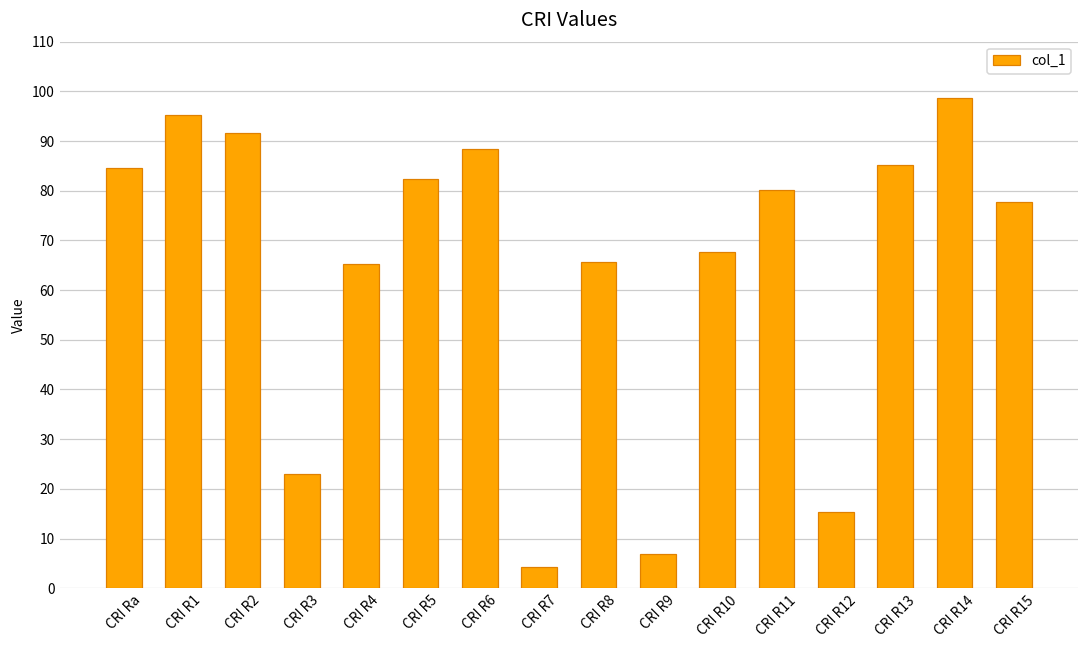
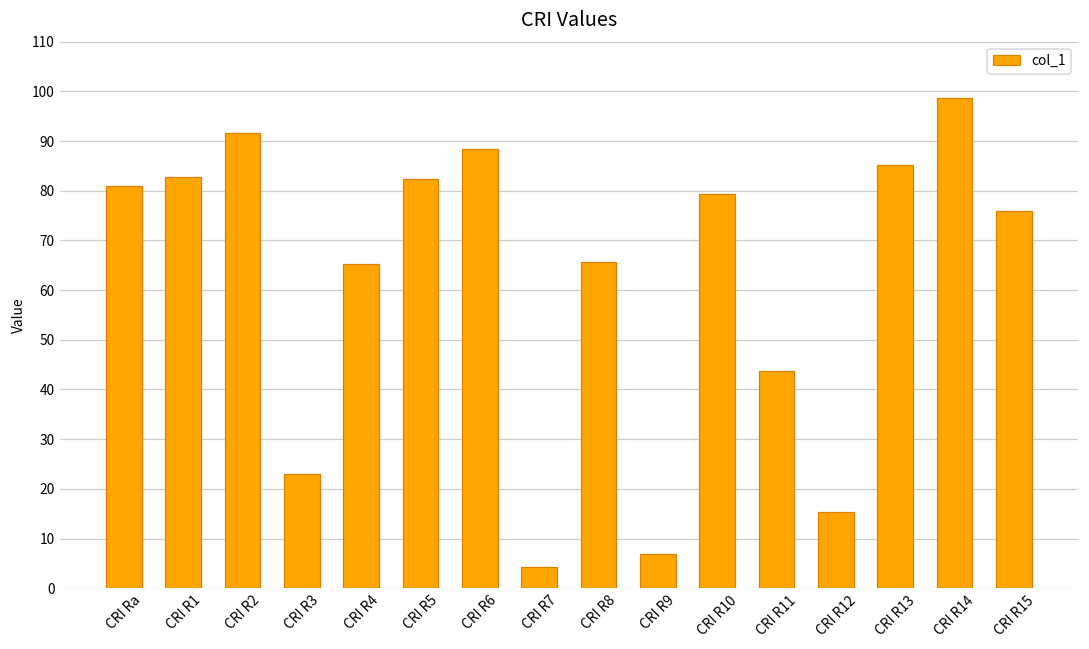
  {
-   "CRI Ra": 85,
-   "CRI R1": 95,
+   "CRI Ra": 81,
+   "CRI R1": 83,
    "CRI R2": 92,
    "CRI R3": 23,
    "CRI R4": 65,
    "CRI R5": 82,
    "CRI R6": 89,
    "CRI R7": 4,
    "CRI R8": 66,
    "CRI R9": 7,
-   "CRI R10": 68,
-   "CRI R11": 80,
+   "CRI R10": 79,
+   "CRI R11": 44,
    "CRI R12": 15,
    "CRI R13": 85,
    "CRI R14": 99,
-   "CRI R15": 78
+   "CRI R15": 76
  }
